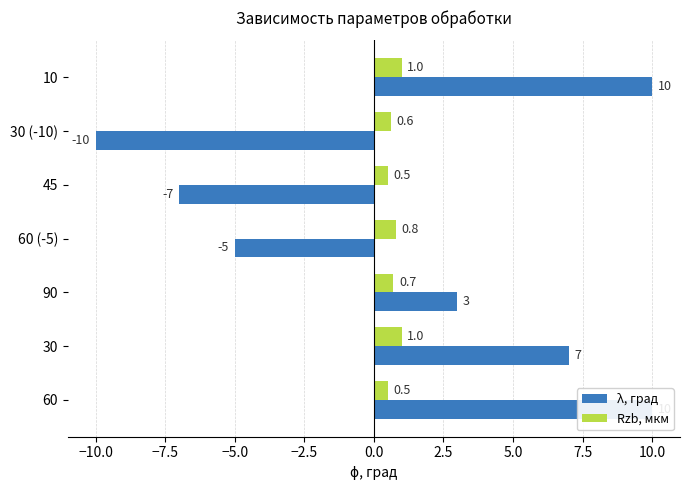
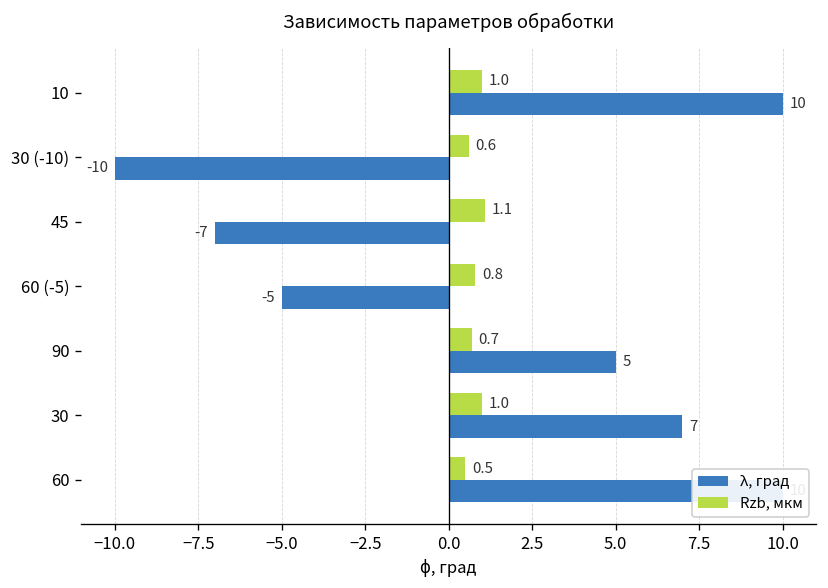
  {
    "λ, град": {
      "10": 10,
      "30 (-10)": -10,
      "45": -7,
      "60 (-5)": -5,
-     "90": 3,
+     "90": 5,
      "30": 7
    },
    "Rzb, мкм": {
      "10": 1.0,
      "30 (-10)": 0.6,
-     "45": 0.5,
+     "45": 1.1,
      "60 (-5)": 0.8,
      "90": 0.7,
      "30": 1.0,
      "60": 0.5
    }
  }
